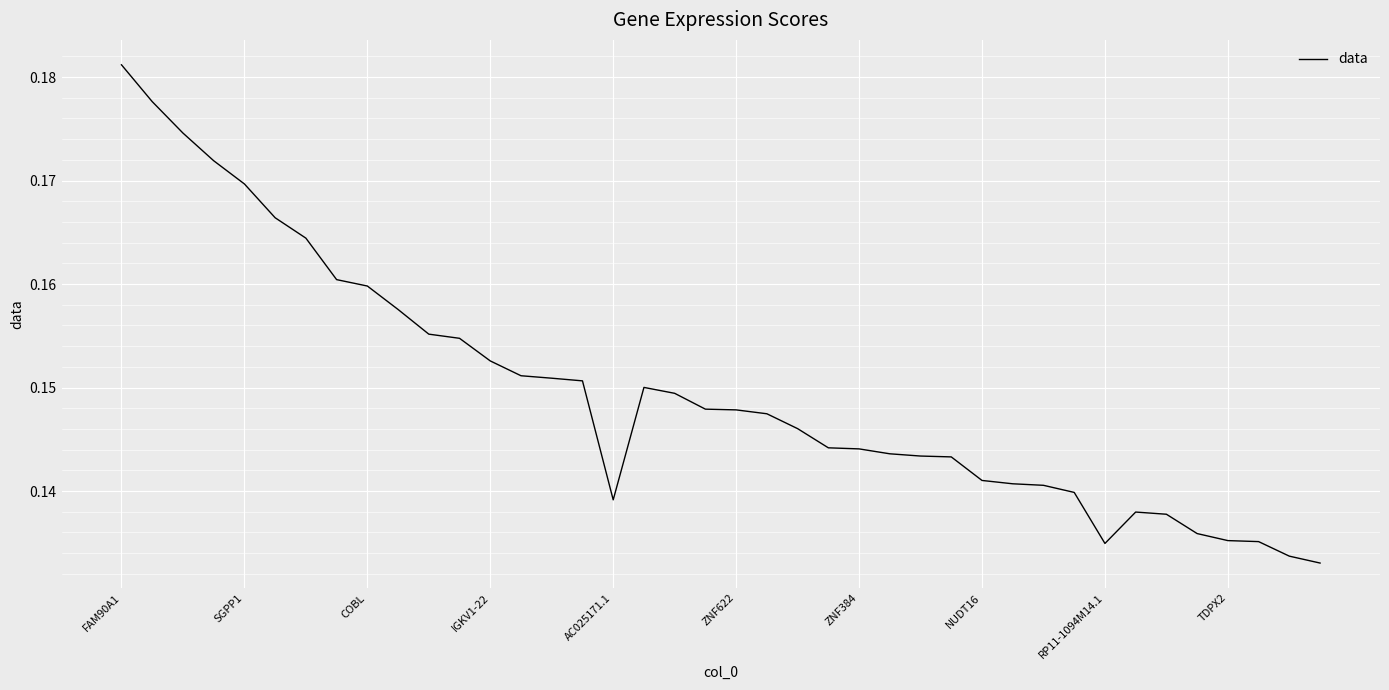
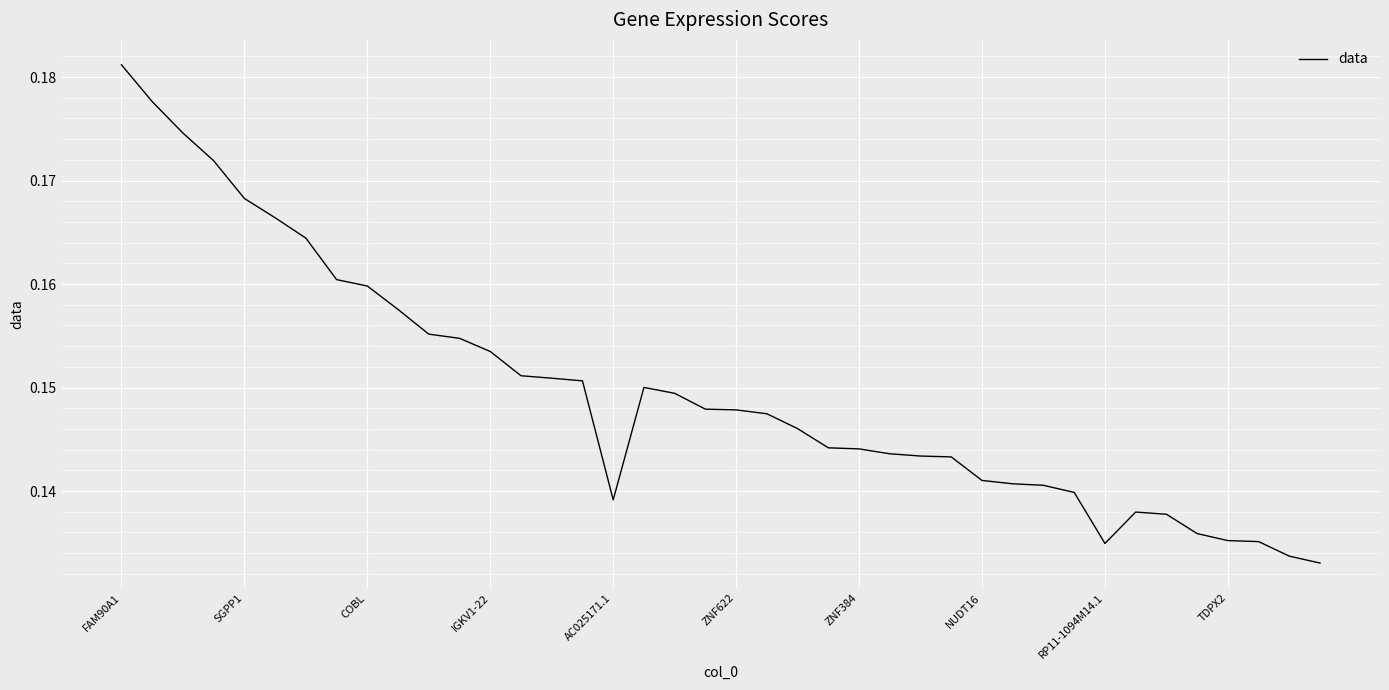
  {
    "FAM90A1": 0.1812,
-   "SGPP1": 0.1697,
+   "SGPP1": 0.1683,
    "COBL": 0.1598,
-   "IGKV1-22": 0.1526,
+   "IGKV1-22": 0.1535,
    "AC025171.1": 0.1392,
    "ZNF622": 0.1478,
    "ZNF384": 0.1441,
    "NUDT16": 0.1410,
    "RP11-1094M14.1": 0.1349,
    "TDPX2": 0.1352
  }
